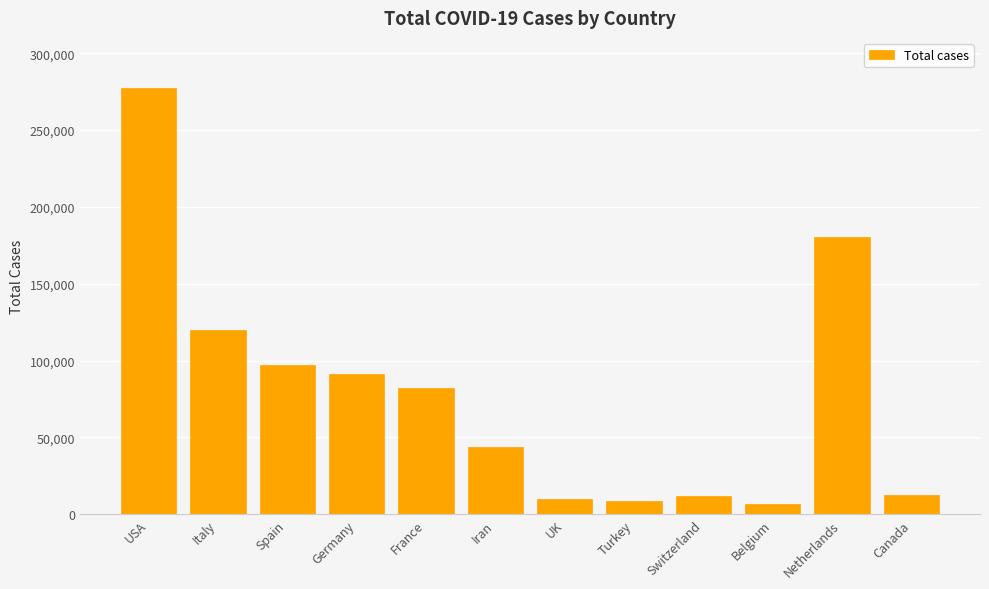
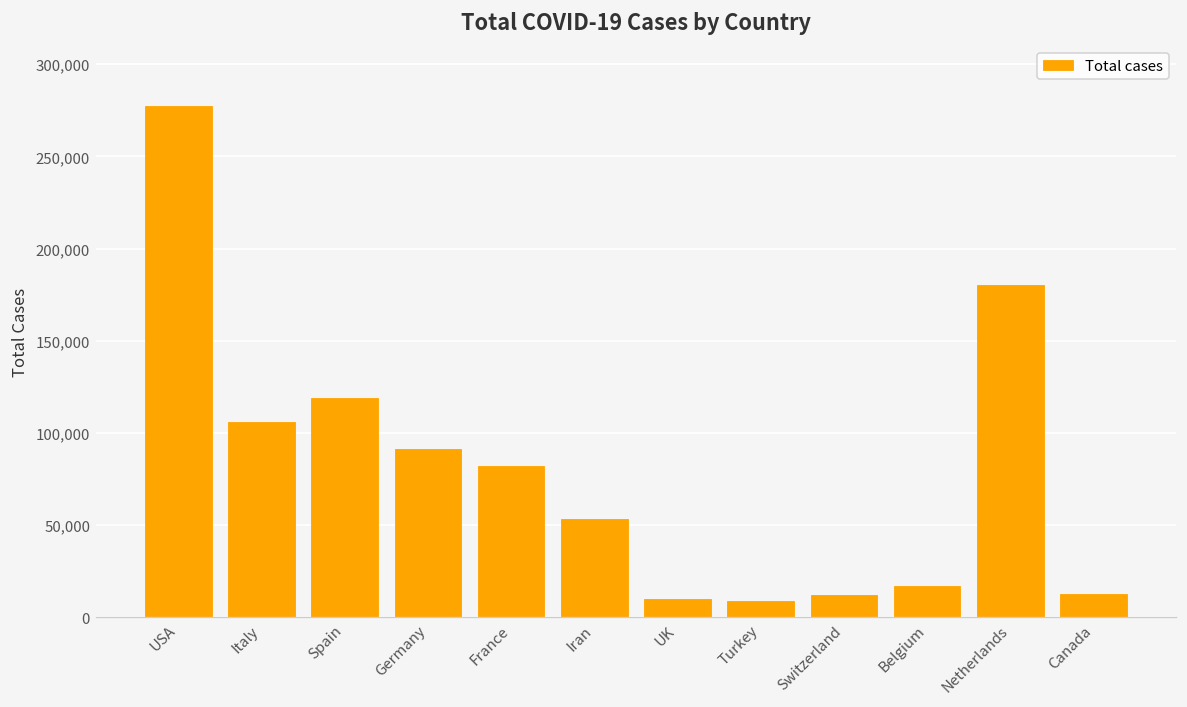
  {
    "USA": "278,000",
-   "Italy": "120,000",
-   "Spain": "97,000",
+   "Italy": "106,000",
+   "Spain": "119,000",
    "Germany": "91,000",
    "France": "82,000",
-   "Iran": "43,000",
+   "Iran": "53,000",
    "UK": "10,000",
    "Turkey": "9,000",
    "Switzerland": "12,000",
-   "Belgium": "7,000",
+   "Belgium": "17,000",
    "Netherlands": "180,000",
    "Canada": "13,000"
  }
